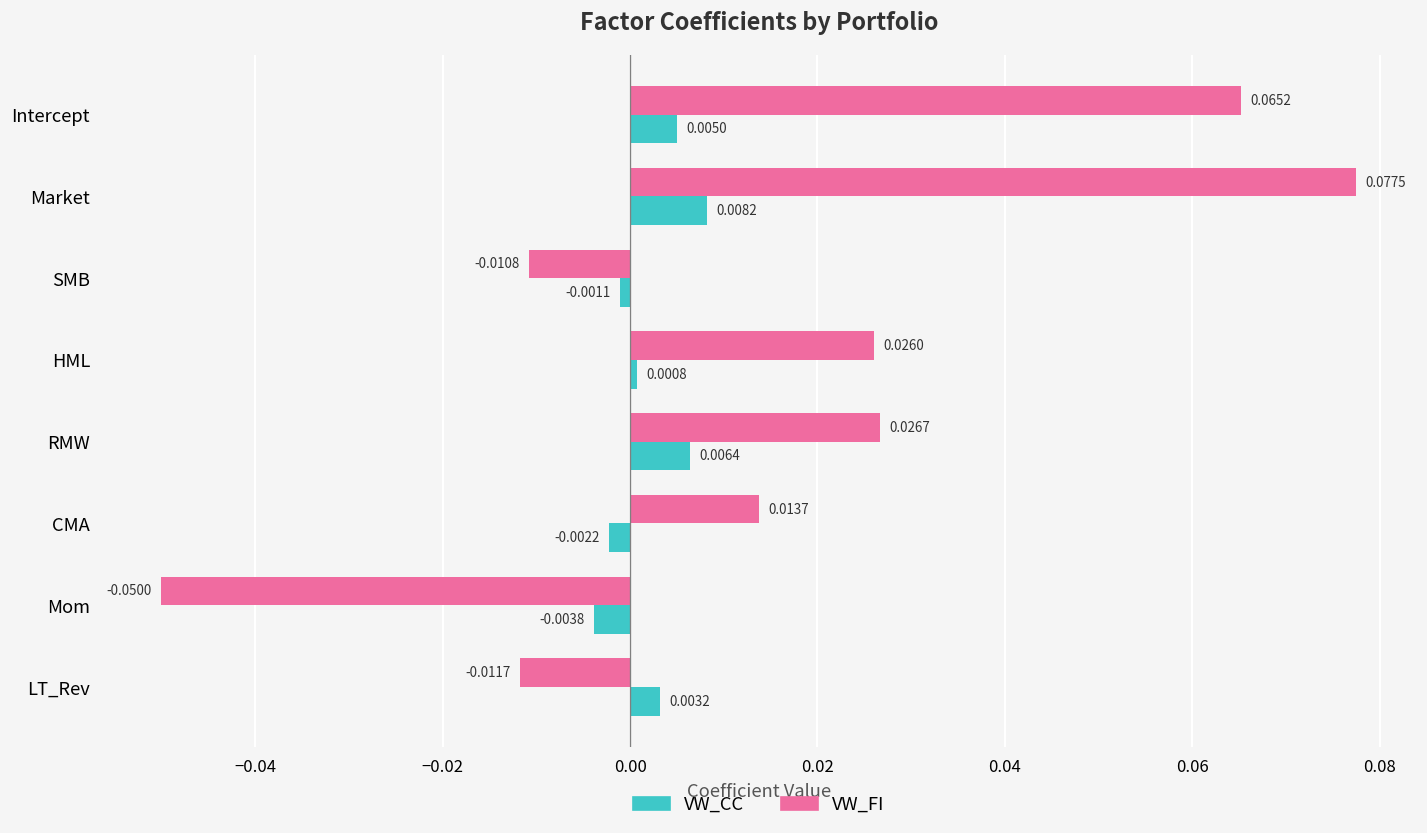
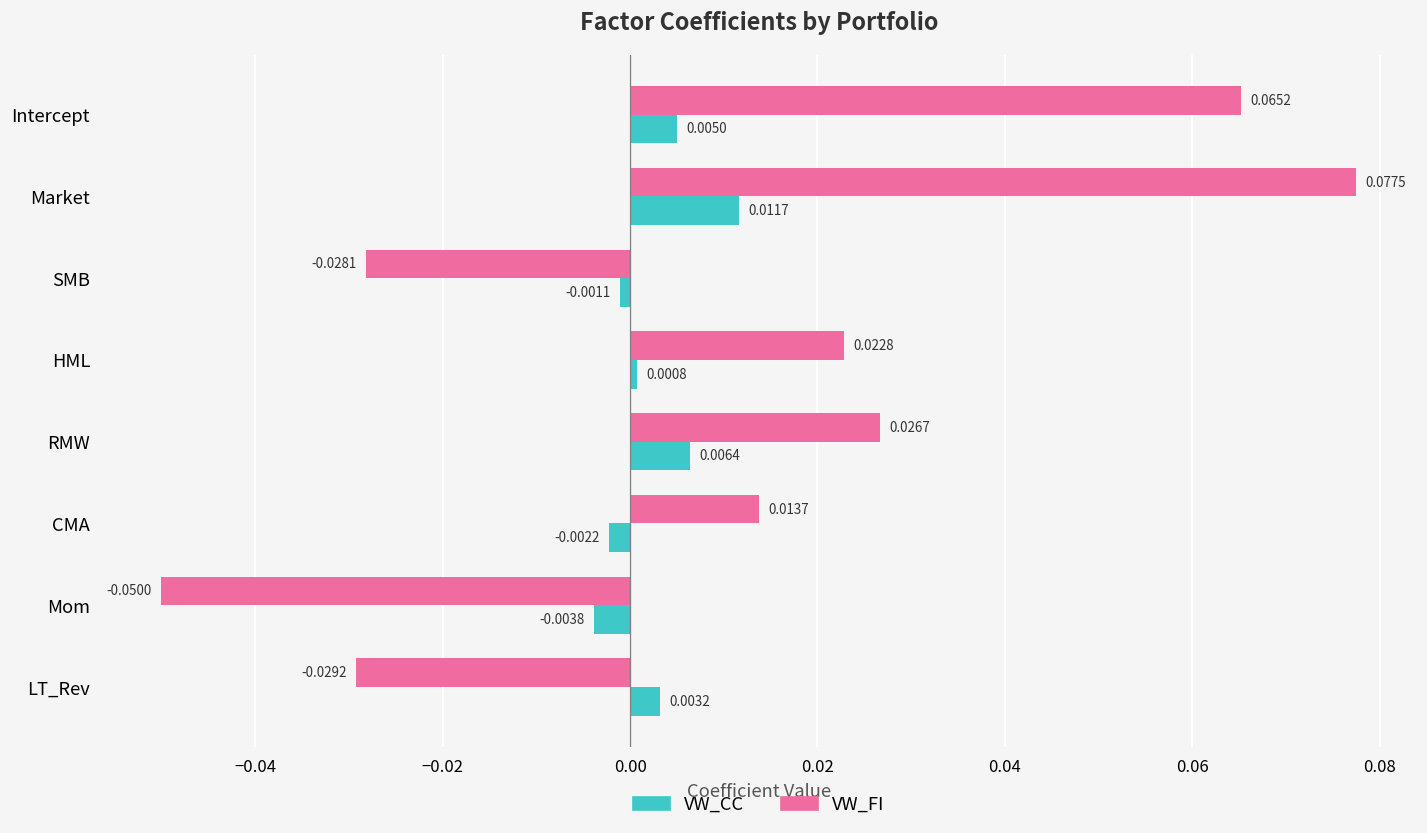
  {
    "VW_CC": {
      "Intercept": 0.0050,
-     "Market": 0.0082,
+     "Market": 0.0117,
      "SMB": -0.0011,
      "HML": 0.0008,
      "RMW": 0.0064,
      "CMA": -0.0022,
      "Mom": -0.0038,
      "LT_Rev": 0.0032
    },
    "VW_FI": {
      "Intercept": 0.0652,
      "Market": 0.0775,
-     "SMB": -0.0108,
-     "HML": 0.0260,
+     "SMB": -0.0281,
+     "HML": 0.0228,
      "RMW": 0.0267,
      "CMA": 0.0137,
      "Mom": -0.0500,
-     "LT_Rev": -0.0117
+     "LT_Rev": -0.0292
    }
  }
